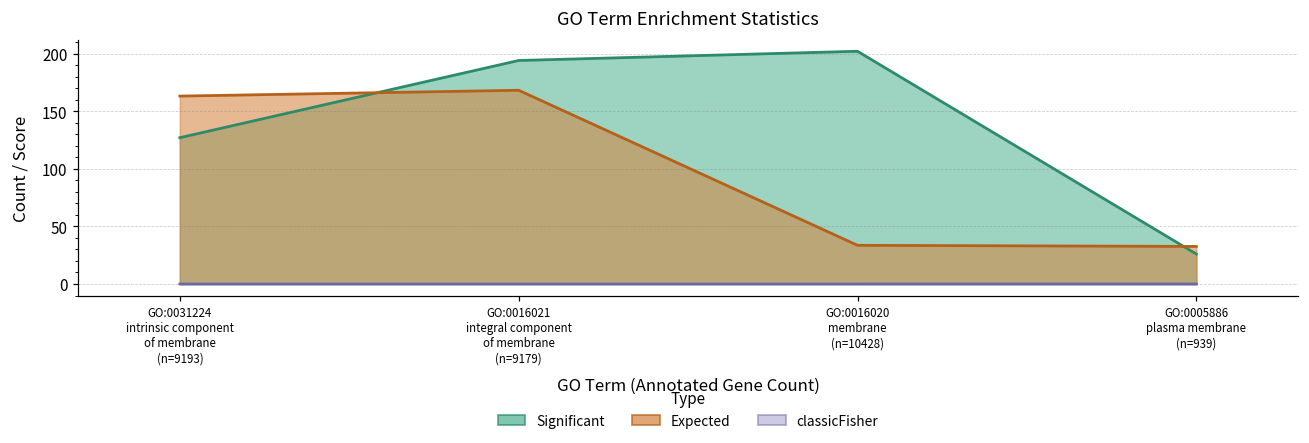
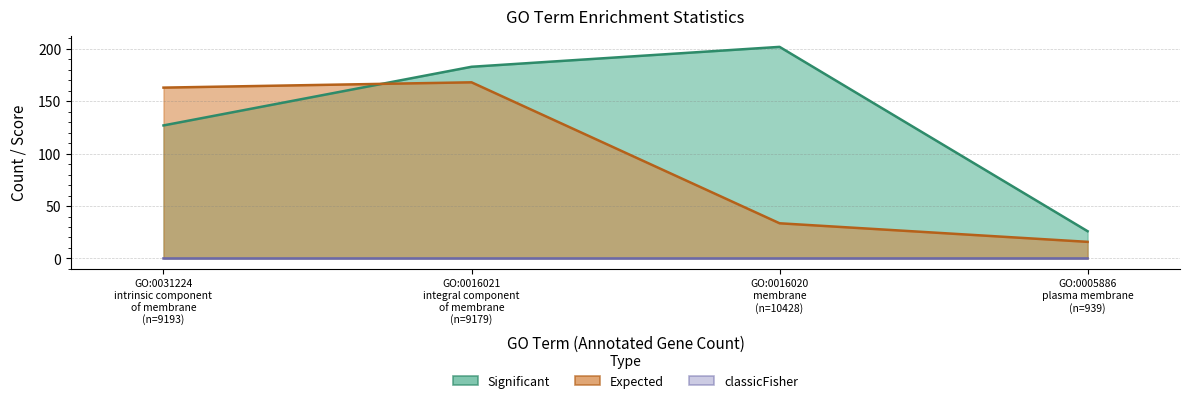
  {
    "Significant": {
      "GO:0031224 intrinsic component of membrane (n=9193)": 127,
-     "GO:0016021 integral component of membrane (n=9179)": 194,
+     "GO:0016021 integral component of membrane (n=9179)": 183,
      "GO:0016020 membrane (n=10428)": 202,
      "GO:0005886 plasma membrane (n=939)": 26
    },
    "Expected": {
      "GO:0031224 intrinsic component of membrane (n=9193)": 163,
      "GO:0016021 integral component of membrane (n=9179)": 168,
      "GO:0016020 membrane (n=10428)": 34,
-     "GO:0005886 plasma membrane (n=939)": 33
+     "GO:0005886 plasma membrane (n=939)": 16
    },
    "classicFisher": {
      "GO:0031224 intrinsic component of membrane (n=9193)": 0,
      "GO:0016021 integral component of membrane (n=9179)": 0,
      "GO:0016020 membrane (n=10428)": 0,
      "GO:0005886 plasma membrane (n=939)": 0
    }
  }
